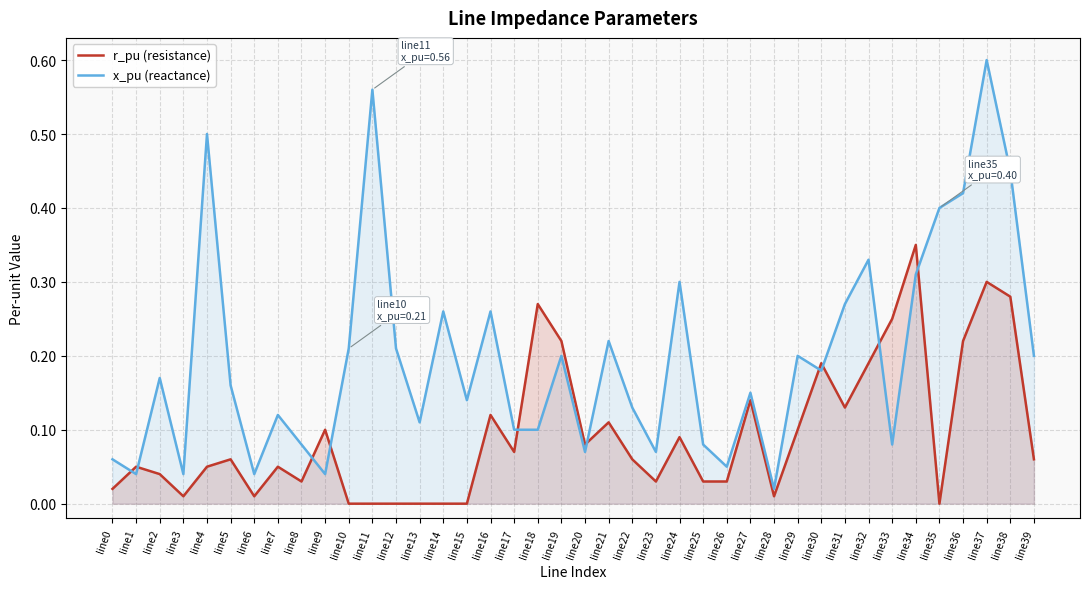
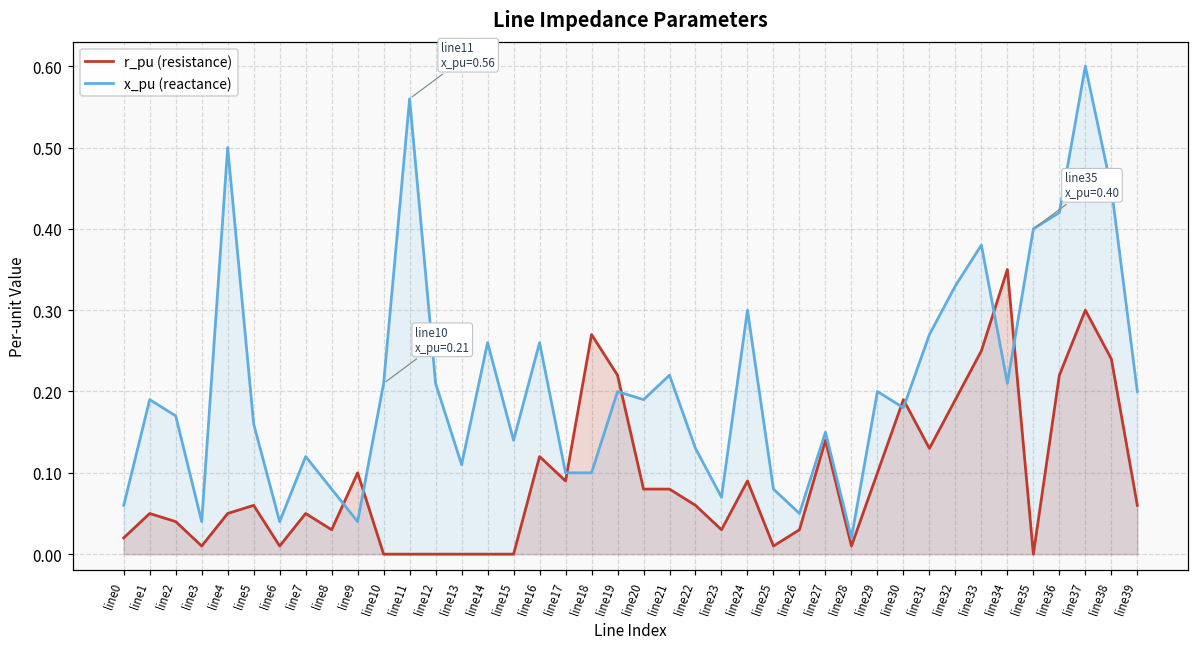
  {
    "r_pu (resistance)": {
      "line0": 0.02,
      "line1": 0.05,
      "line2": 0.04,
      "line3": 0.01,
      "line4": 0.05,
      "line5": 0.06,
      "line6": 0.01,
      "line7": 0.05,
      "line8": 0.03,
      "line9": 0.10,
      "line10": 0.00,
      "line11": 0.00,
      "line12": 0.00,
      "line13": 0.00,
      "line14": 0.00,
      "line15": 0.00,
      "line16": 0.12,
-     "line17": 0.07,
+     "line17": 0.09,
      "line18": 0.27,
      "line19": 0.22,
      "line20": 0.08,
-     "line21": 0.11,
+     "line21": 0.08,
      "line22": 0.06,
      "line23": 0.03,
      "line24": 0.09,
-     "line25": 0.03,
+     "line25": 0.01,
      "line26": 0.03,
      "line27": 0.14,
      "line28": 0.01,
      "line29": 0.10,
      "line30": 0.19,
      "line31": 0.13,
      "line32": 0.19,
      "line33": 0.25,
      "line34": 0.35,
      "line35": 0.00,
      "line36": 0.22,
      "line37": 0.30,
-     "line38": 0.28,
+     "line38": 0.24,
      "line39": 0.06
    },
    "x_pu (reactance)": {
      "line0": 0.06,
-     "line1": 0.04,
+     "line1": 0.19,
      "line2": 0.17,
      "line3": 0.04,
      "line4": 0.50,
      "line5": 0.16,
      "line6": 0.04,
      "line7": 0.12,
      "line8": 0.08,
      "line9": 0.04,
      "line10": 0.21,
      "line13": 0.11,
      "line14": 0.26,
      "line15": 0.14,
      "line16": 0.26,
      "line17": 0.10,
      "line18": 0.10,
      "line19": 0.20,
-     "line20": 0.07,
+     "line20": 0.19,
      "line21": 0.22,
      "line22": 0.13,
      "line23": 0.07,
      "line24": 0.30,
      "line25": 0.08,
      "line26": 0.05,
      "line27": 0.15,
      "line28": 0.02,
      "line29": 0.20,
      "line30": 0.18,
      "line31": 0.27,
      "line32": 0.33,
-     "line33": 0.08,
-     "line34": 0.31,
+     "line33": 0.38,
+     "line34": 0.21,
      "line35": 0.40,
      "line37": 0.60,
      "line39": 0.20
    }
  }
